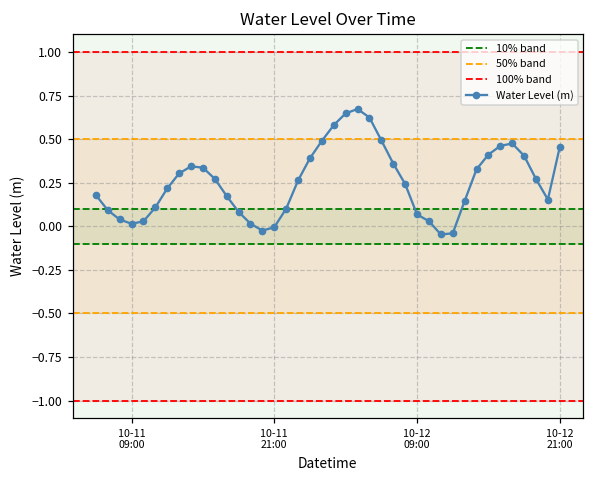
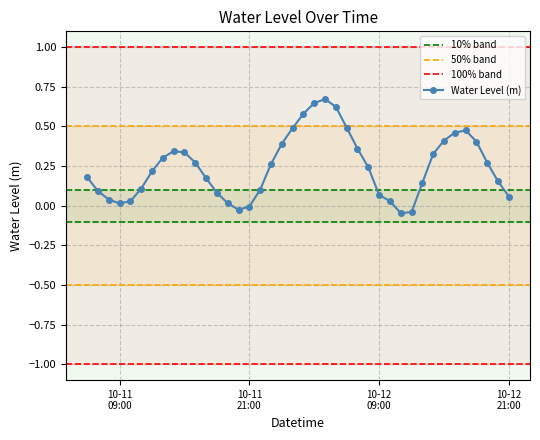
  {
    "10-11 09:00": 0.01,
    "10-11 21:00": -0.01,
    "10-12 09:00": 0.07,
-   "10-12 21:00": 0.46
+   "10-12 21:00": 0.06
  }
